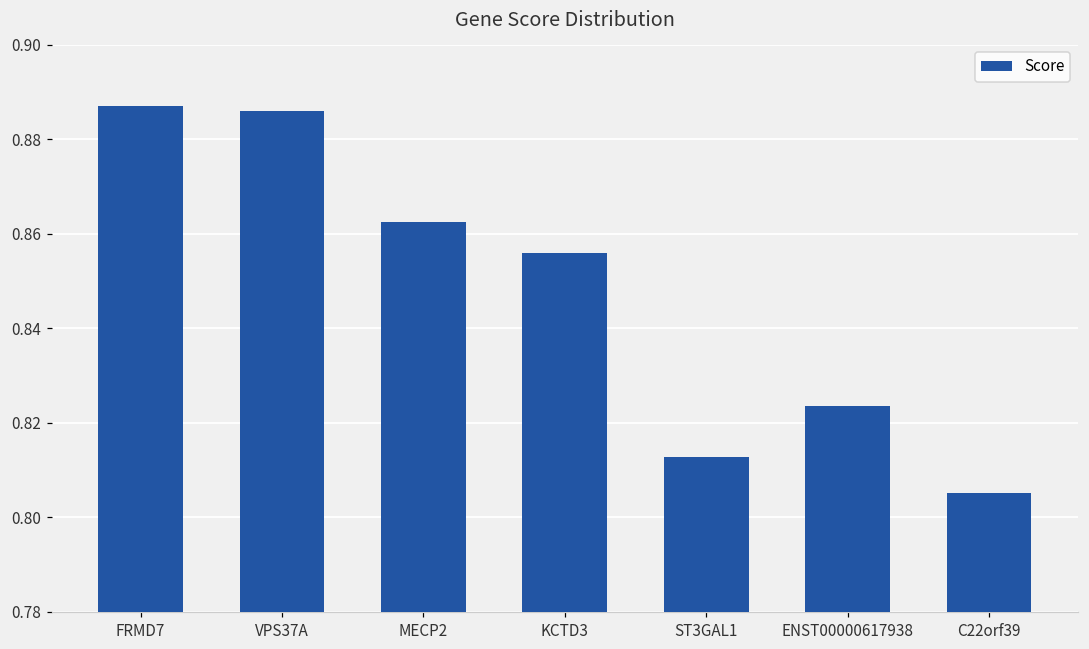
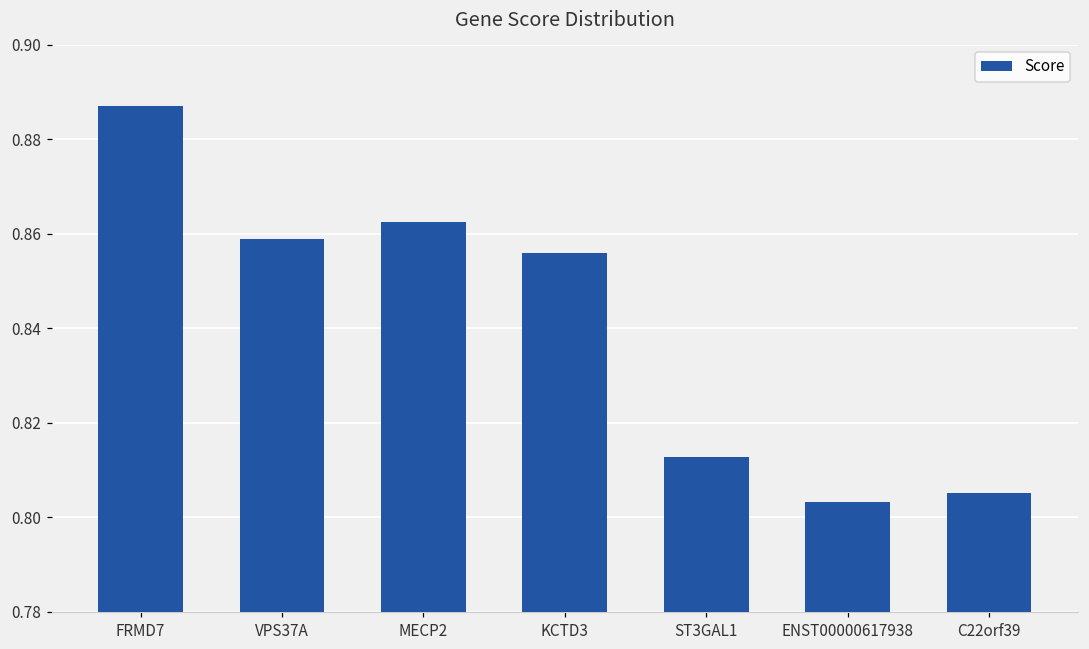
  {
    "FRMD7": 0.887,
-   "VPS37A": 0.886,
+   "VPS37A": 0.859,
    "MECP2": 0.862,
    "KCTD3": 0.856,
    "ST3GAL1": 0.813,
-   "ENST00000617938": 0.824,
+   "ENST00000617938": 0.803,
    "C22orf39": 0.805
  }
